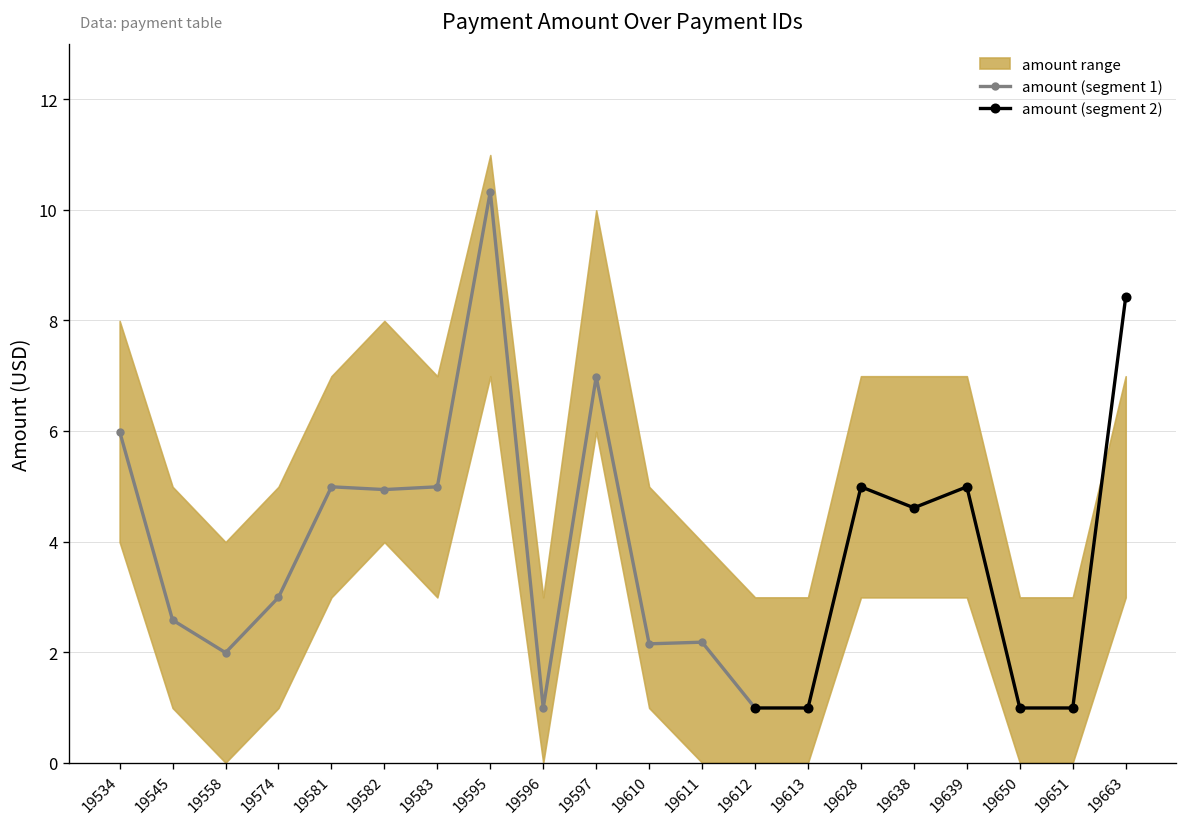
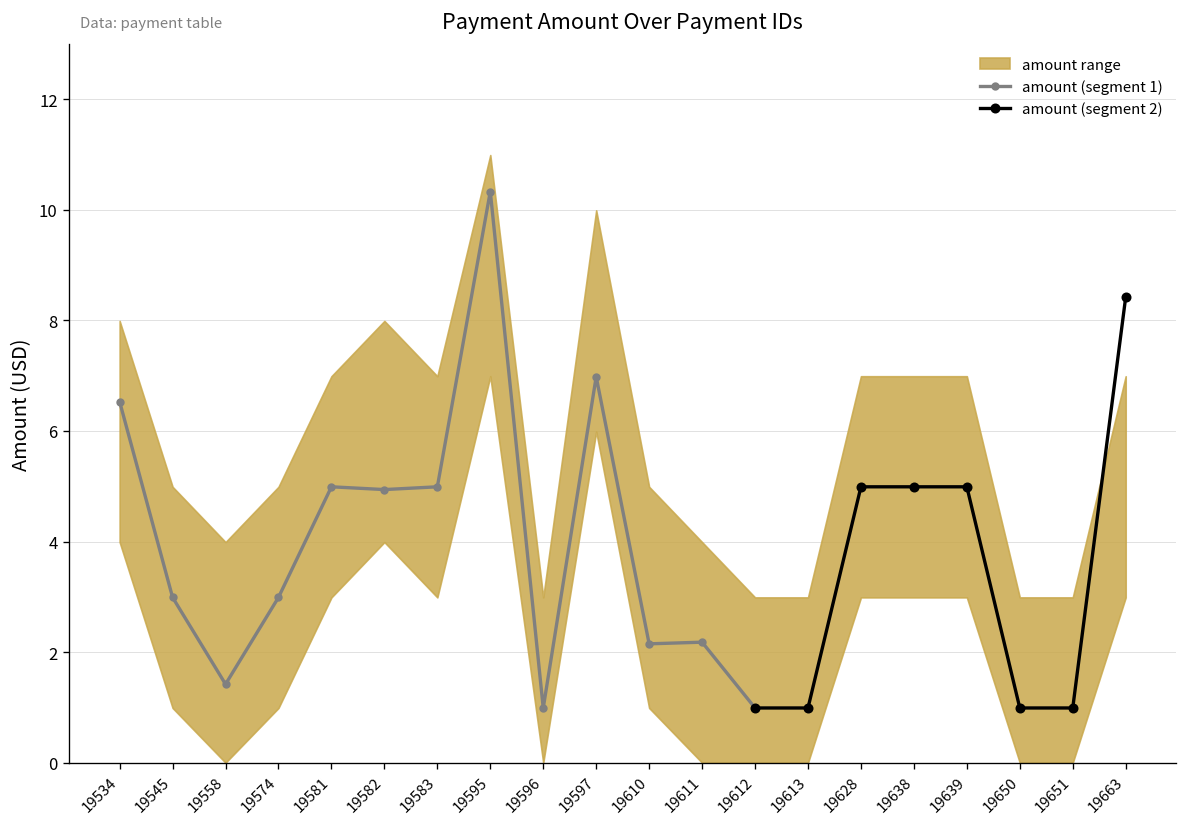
  {
    "amount (segment 1)": {
-     "19534": 6.0,
-     "19545": 2.6,
-     "19558": 2.0,
+     "19534": 6.5,
+     "19545": 3.0,
+     "19558": 1.4,
      "19574": 3.0,
      "19581": 5.0,
      "19582": 4.9,
      "19583": 5.0,
      "19595": 10.3,
      "19596": 1.0,
      "19597": 7.0,
      "19610": 2.2,
      "19611": 2.2
    },
    "amount (segment 2)": {
      "19613": 1.0,
      "19628": 5.0,
-     "19638": 4.6,
+     "19638": 5.0,
      "19639": 5.0,
      "19650": 1.0,
      "19651": 1.0,
      "19663": 8.4
    }
  }
